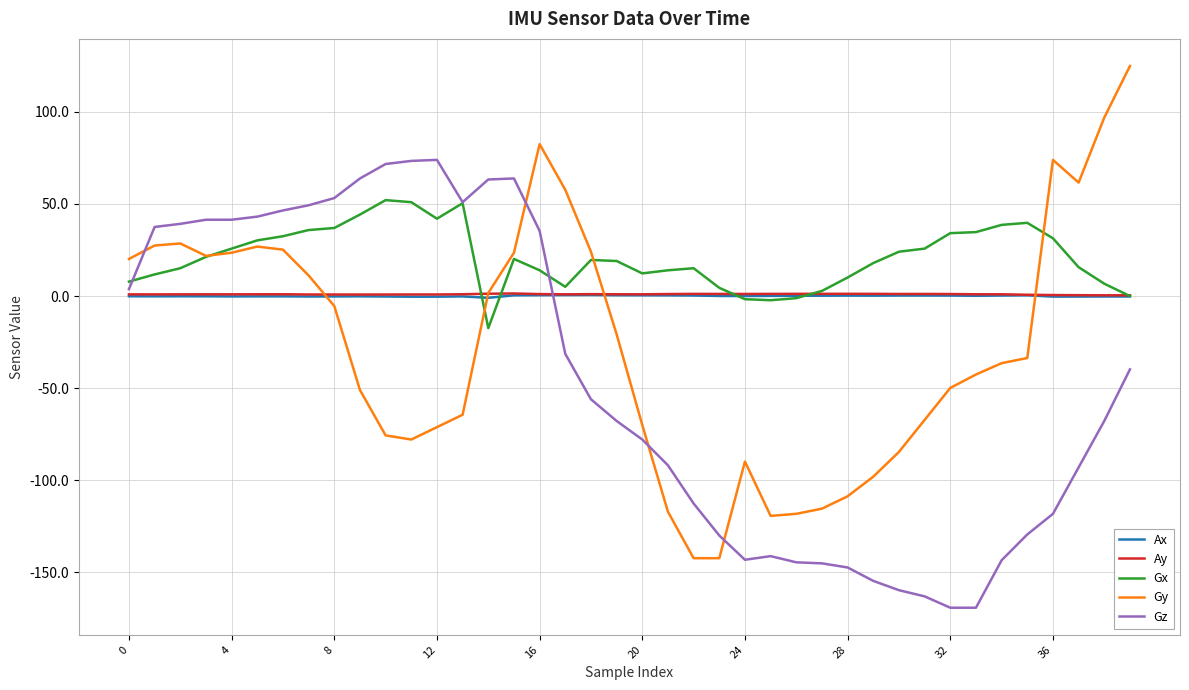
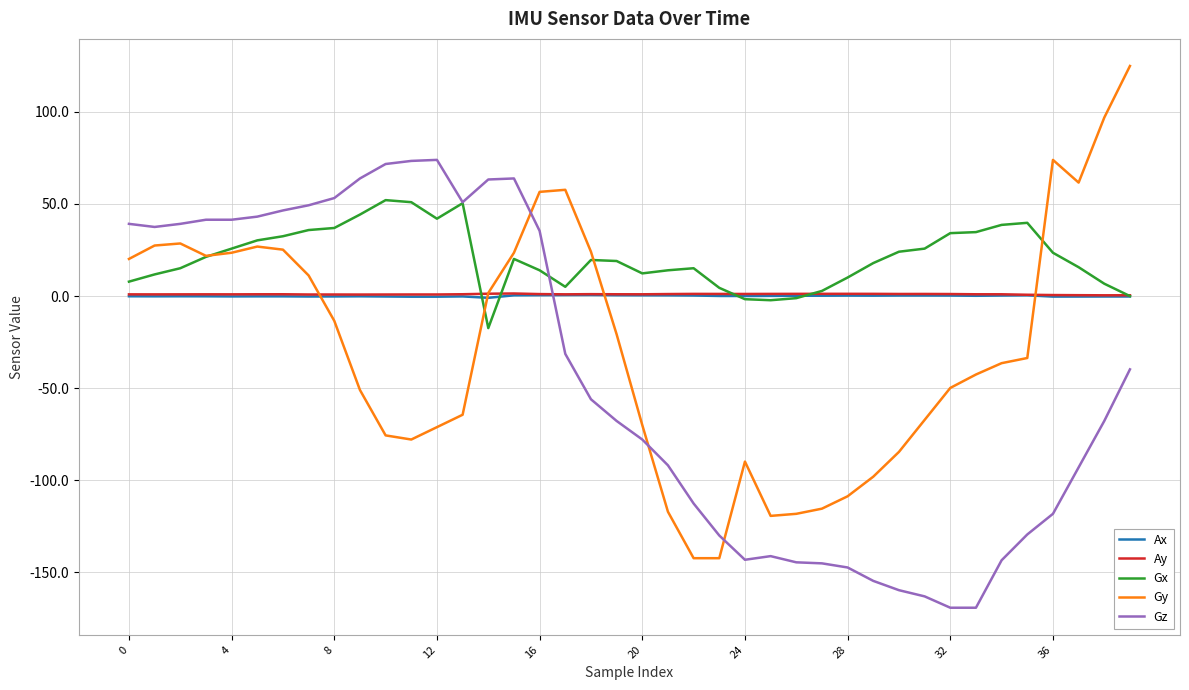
  {
    "Gx": {
      "0": 8,
      "4": 26,
      "8": 37,
      "12": 42,
      "16": 14,
      "20": 12,
      "24": -2,
      "28": 10,
      "32": 34,
-     "36": 31
+     "36": 24
    },
    "Gy": {
      "0": 20,
      "4": 24,
-     "8": -5,
+     "8": -13,
      "12": -71,
-     "16": 82,
+     "16": 57,
      "20": -70,
      "24": -90,
      "28": -109,
      "32": -50,
      "36": 74
    },
    "Gz": {
-     "0": 4,
+     "0": 39,
      "4": 41,
      "8": 53,
      "12": 74,
      "16": 35,
      "20": -78,
      "24": -143,
      "28": -147,
      "32": -169,
      "36": -118
    }
  }
